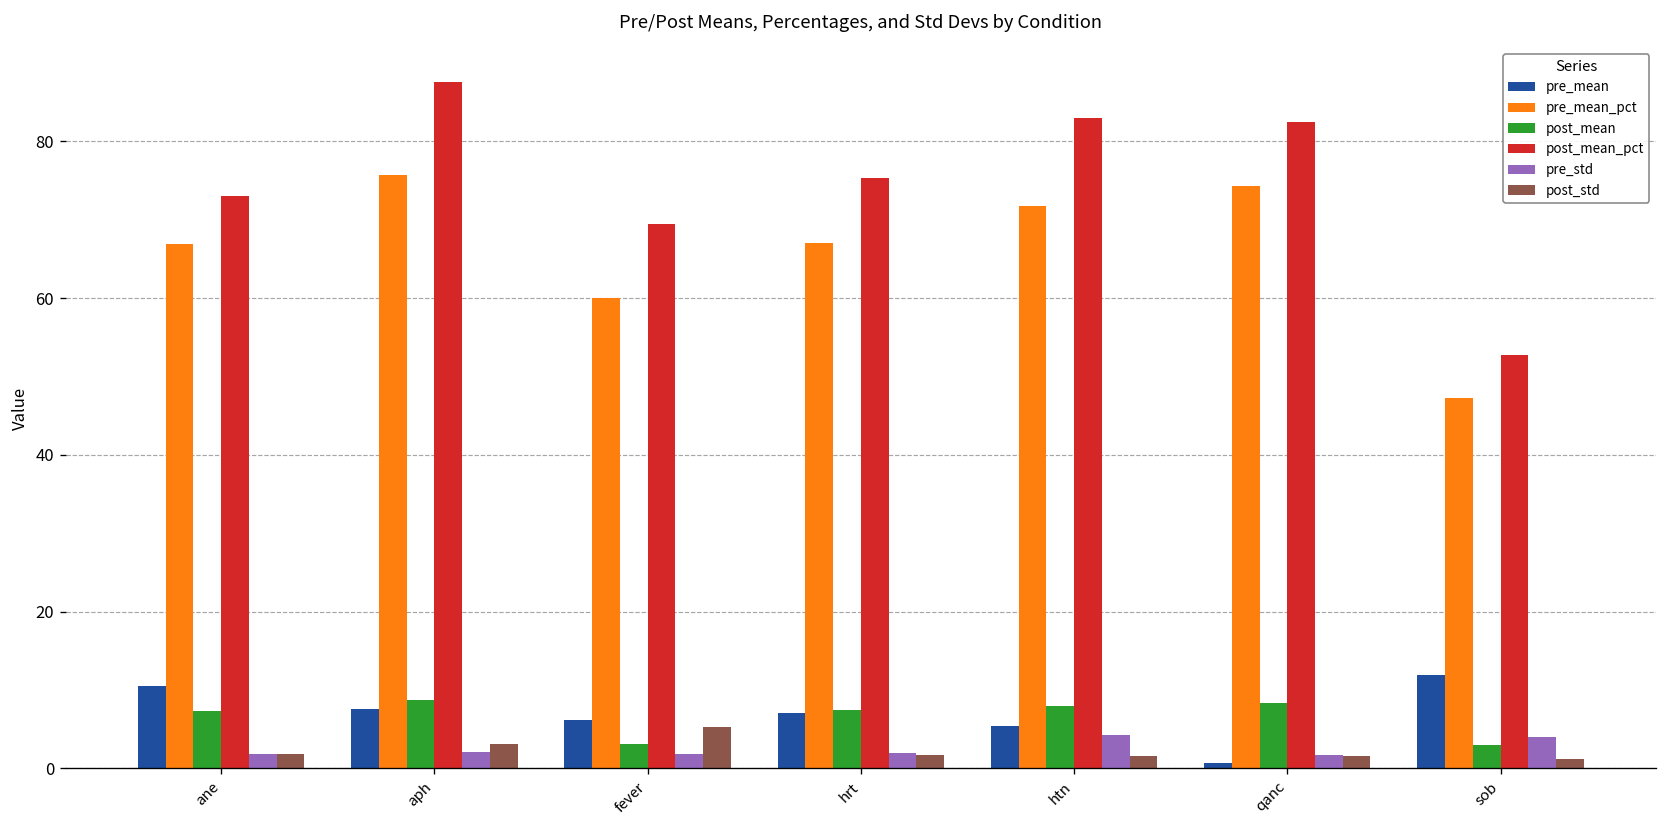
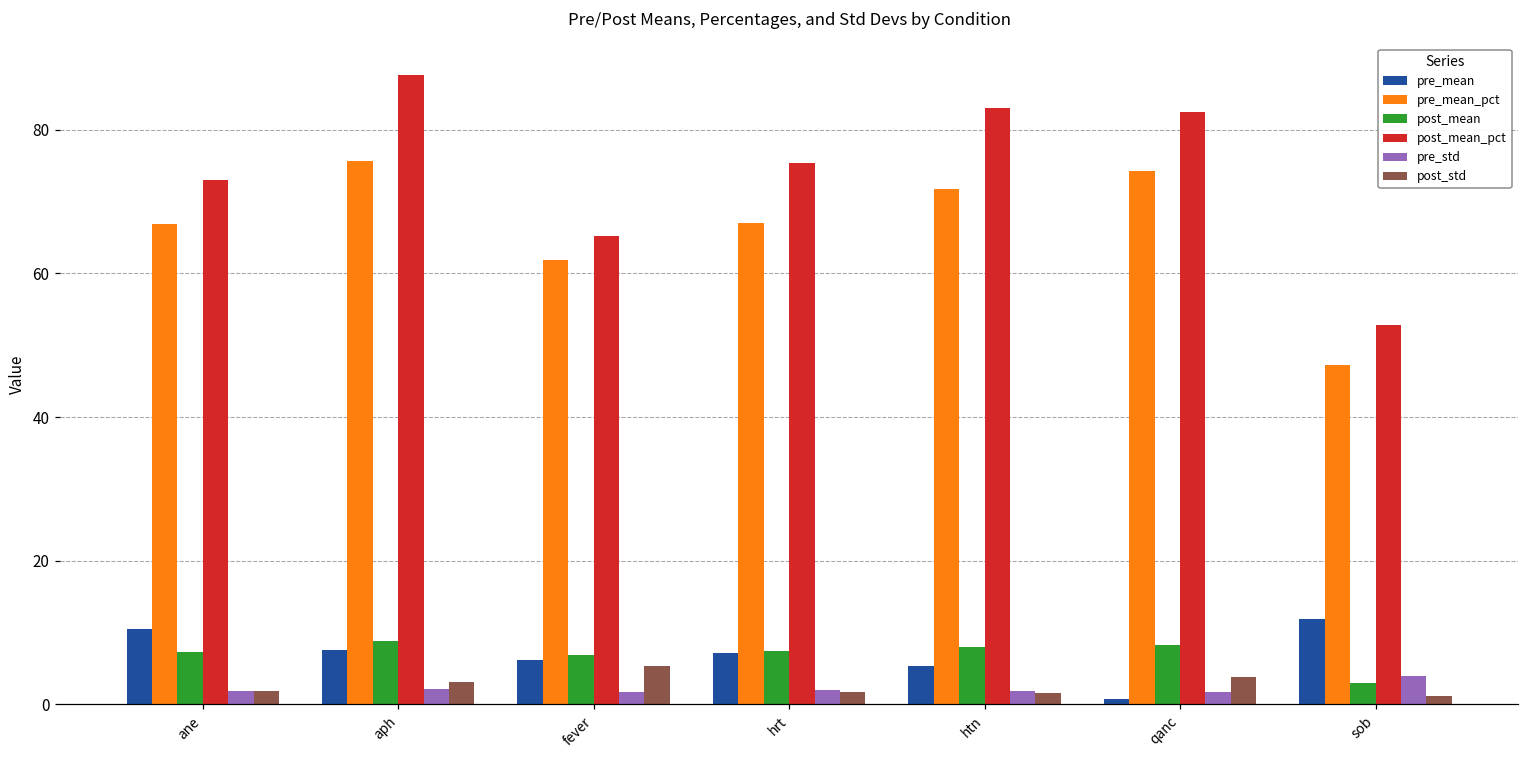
  {
    "pre_mean": {
      "ane": 11,
      "aph": 8,
      "fever": 6,
      "hrt": 7,
      "htn": 5,
      "qanc": 1,
      "sob": 12
    },
    "pre_mean_pct": {
      "ane": 67,
      "aph": 76,
-     "fever": 60,
+     "fever": 62,
      "hrt": 67,
      "htn": 72,
      "qanc": 74,
      "sob": 47
    },
    "post_mean": {
      "ane": 7,
      "aph": 9,
-     "fever": 3,
+     "fever": 7,
      "hrt": 8,
      "htn": 8,
      "qanc": 8,
      "sob": 3
    },
    "post_mean_pct": {
      "ane": 73,
      "aph": 88,
-     "fever": 70,
+     "fever": 65,
      "hrt": 75,
      "htn": 83,
      "qanc": 83,
      "sob": 53
    },
    "pre_std": {
      "ane": 2,
      "aph": 2,
      "fever": 2,
      "hrt": 2,
-     "htn": 4,
+     "htn": 2,
      "qanc": 2,
      "sob": 4
    },
    "post_std": {
      "ane": 2,
      "aph": 3,
      "fever": 5,
      "hrt": 2,
      "htn": 2,
-     "qanc": 2,
+     "qanc": 4,
      "sob": 1
    }
  }
